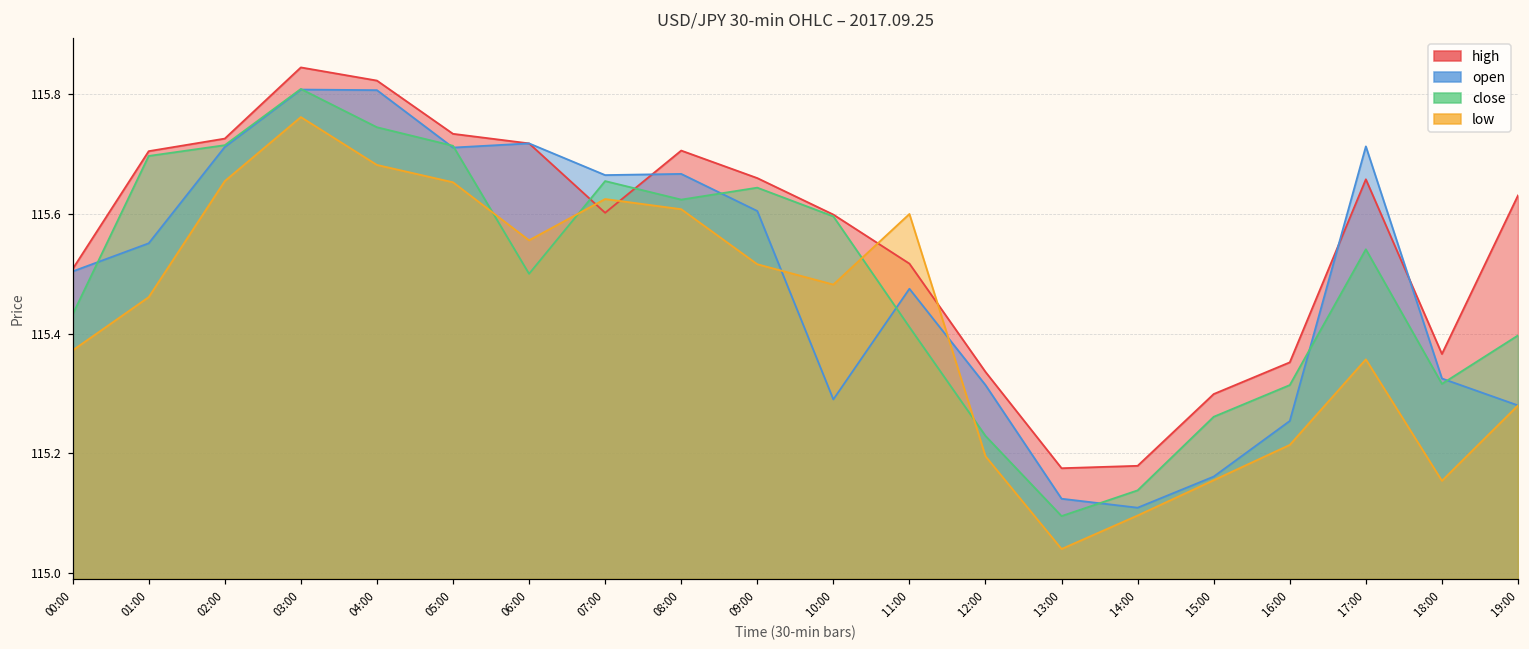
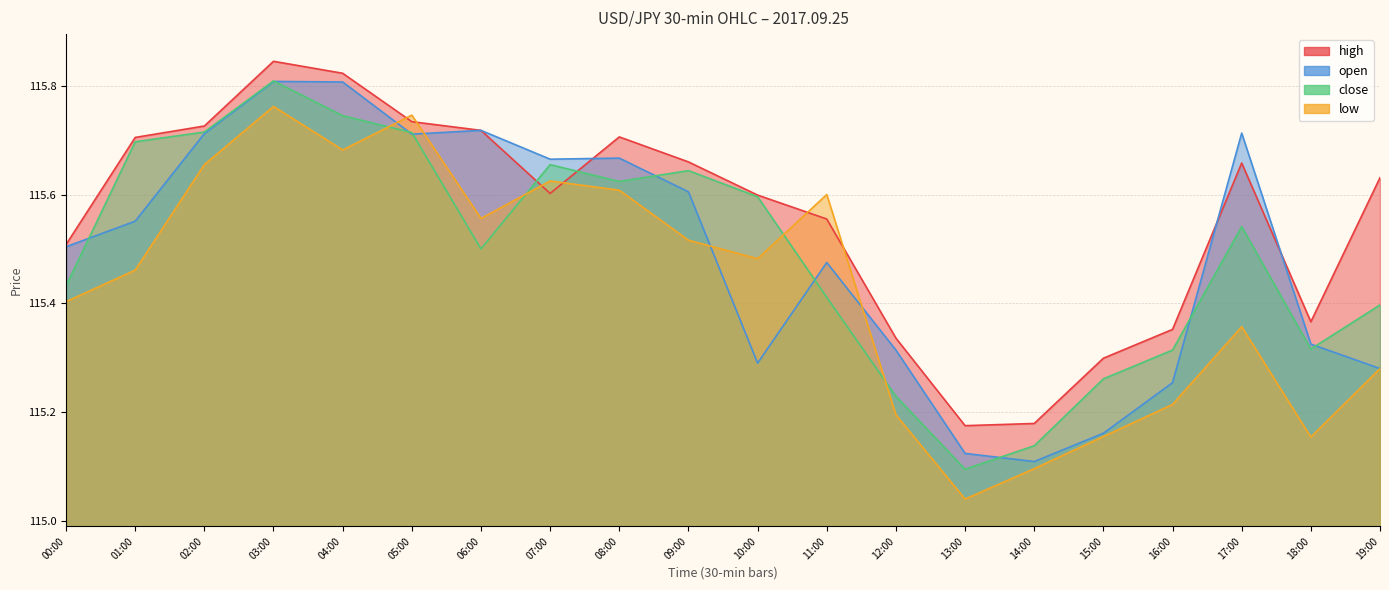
  {
    "high": {
      "01:00": 115.71,
      "02:00": 115.73,
      "03:00": 115.85,
      "04:00": 115.82,
      "05:00": 115.73,
      "07:00": 115.60,
      "08:00": 115.71,
      "09:00": 115.66,
-     "11:00": 115.52,
+     "11:00": 115.56,
      "12:00": 115.34,
      "13:00": 115.18,
      "14:00": 115.18,
      "15:00": 115.30,
      "16:00": 115.35,
      "17:00": 115.66,
      "18:00": 115.37,
      "19:00": 115.63
    },
    "open": {
      "01:00": 115.55,
      "04:00": 115.81,
      "07:00": 115.67,
      "08:00": 115.67,
      "09:00": 115.61,
      "10:00": 115.29,
      "11:00": 115.48,
      "12:00": 115.31,
      "13:00": 115.12,
      "14:00": 115.11,
      "15:00": 115.16,
      "16:00": 115.25,
      "17:00": 115.71,
      "18:00": 115.33
    },
    "close": {
      "00:00": 115.43,
      "01:00": 115.70,
      "04:00": 115.75,
      "06:00": 115.50,
      "07:00": 115.66,
      "08:00": 115.62,
      "09:00": 115.64,
      "11:00": 115.41,
      "12:00": 115.23,
      "13:00": 115.10,
      "14:00": 115.14,
      "15:00": 115.26,
      "16:00": 115.31,
      "17:00": 115.54,
      "18:00": 115.32,
      "19:00": 115.40
    },
    "low": {
-     "00:00": 115.37,
+     "00:00": 115.40,
      "01:00": 115.46,
      "02:00": 115.66,
      "03:00": 115.76,
      "04:00": 115.68,
-     "05:00": 115.65,
+     "05:00": 115.75,
      "06:00": 115.56,
      "07:00": 115.63,
      "08:00": 115.61,
      "09:00": 115.52,
      "10:00": 115.48,
      "11:00": 115.60,
      "12:00": 115.20,
      "13:00": 115.04,
      "14:00": 115.10,
      "15:00": 115.16,
      "16:00": 115.21,
      "17:00": 115.36,
      "18:00": 115.15
    }
  }
